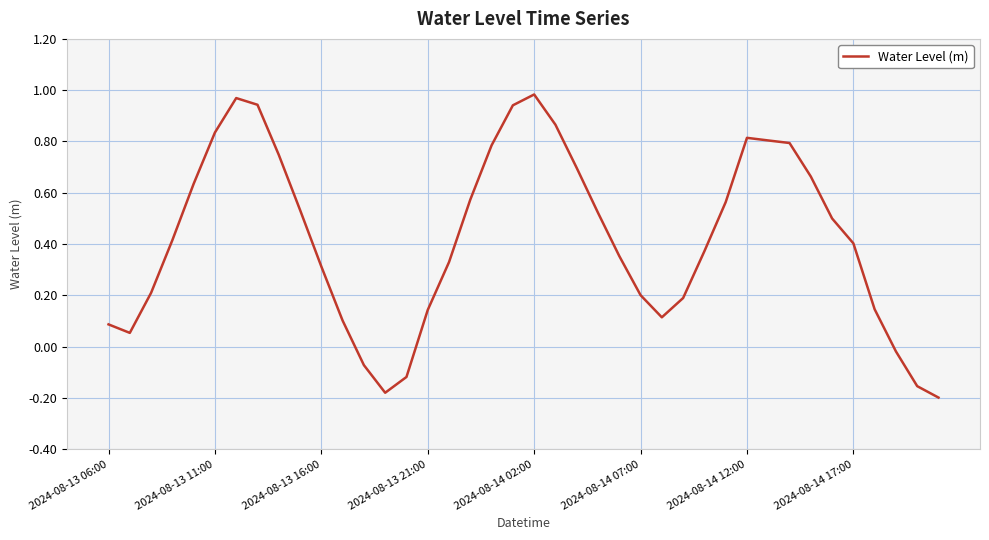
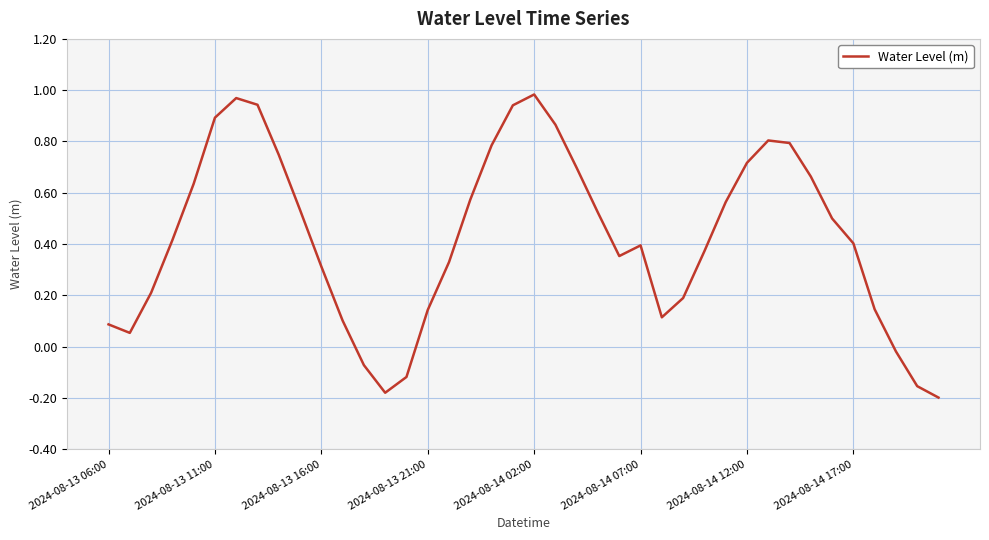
  {
    "2024-08-13 06:00": 0.09,
-   "2024-08-13 11:00": 0.84,
+   "2024-08-13 11:00": 0.89,
    "2024-08-13 16:00": 0.31,
    "2024-08-13 21:00": 0.14,
    "2024-08-14 02:00": 0.98,
-   "2024-08-14 07:00": 0.20,
-   "2024-08-14 12:00": 0.81,
+   "2024-08-14 07:00": 0.39,
+   "2024-08-14 12:00": 0.72,
    "2024-08-14 17:00": 0.40
  }
